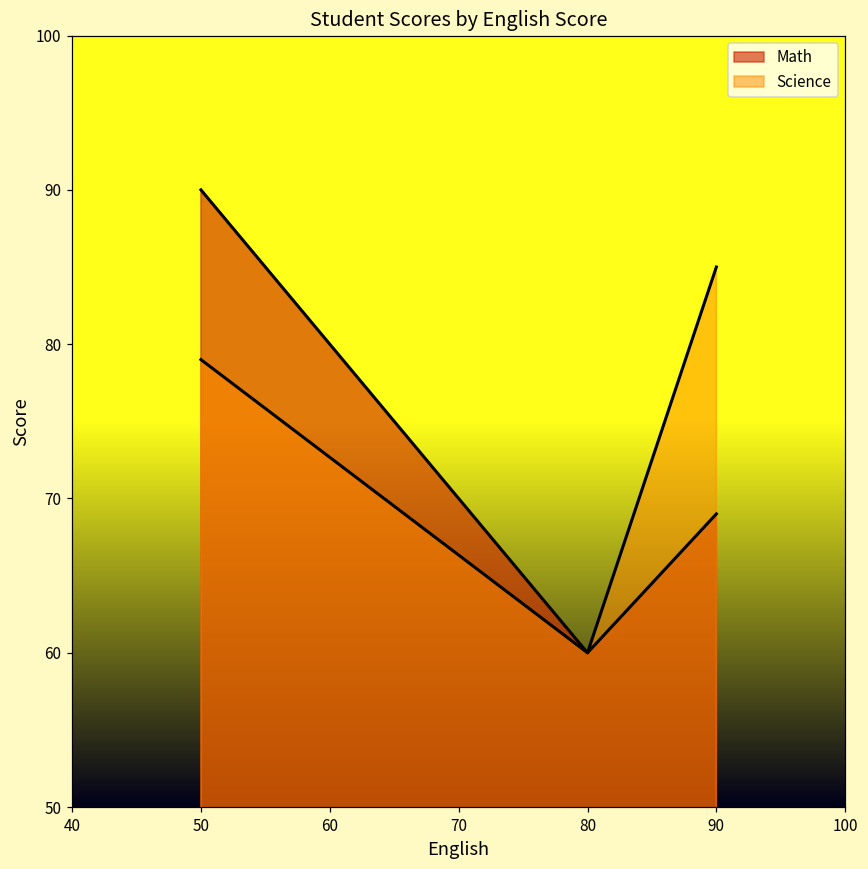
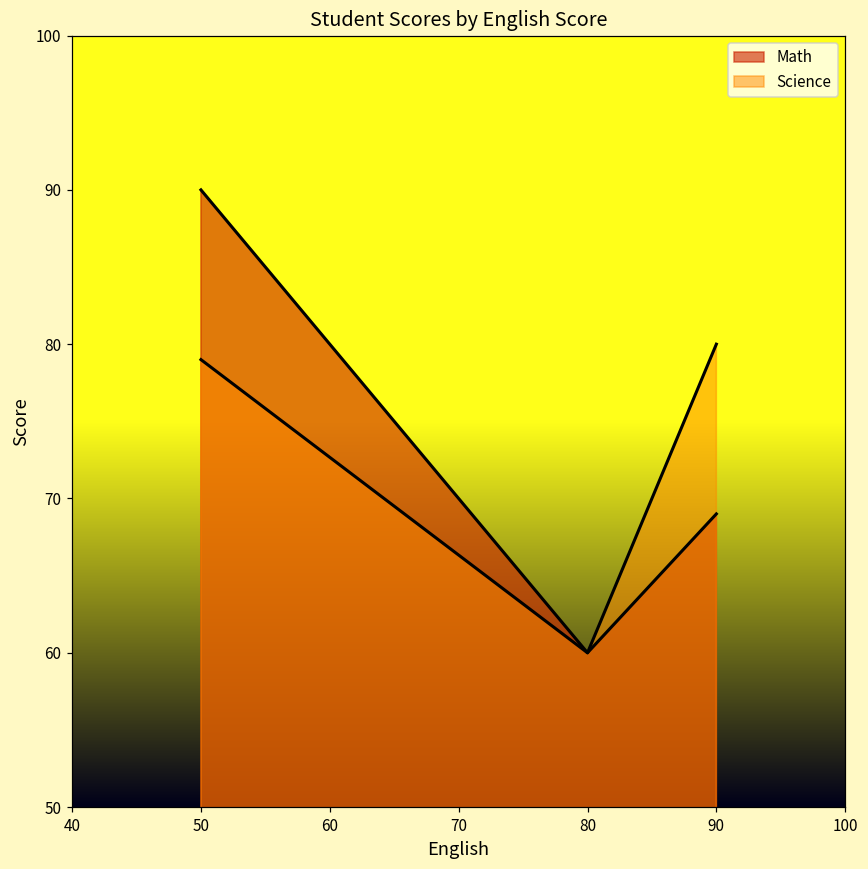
  {
    "Math": {
      "50": 90,
      "90": 69
    },
    "Science": {
      "50": 79,
-     "90": 85
+     "90": 80
    }
  }
